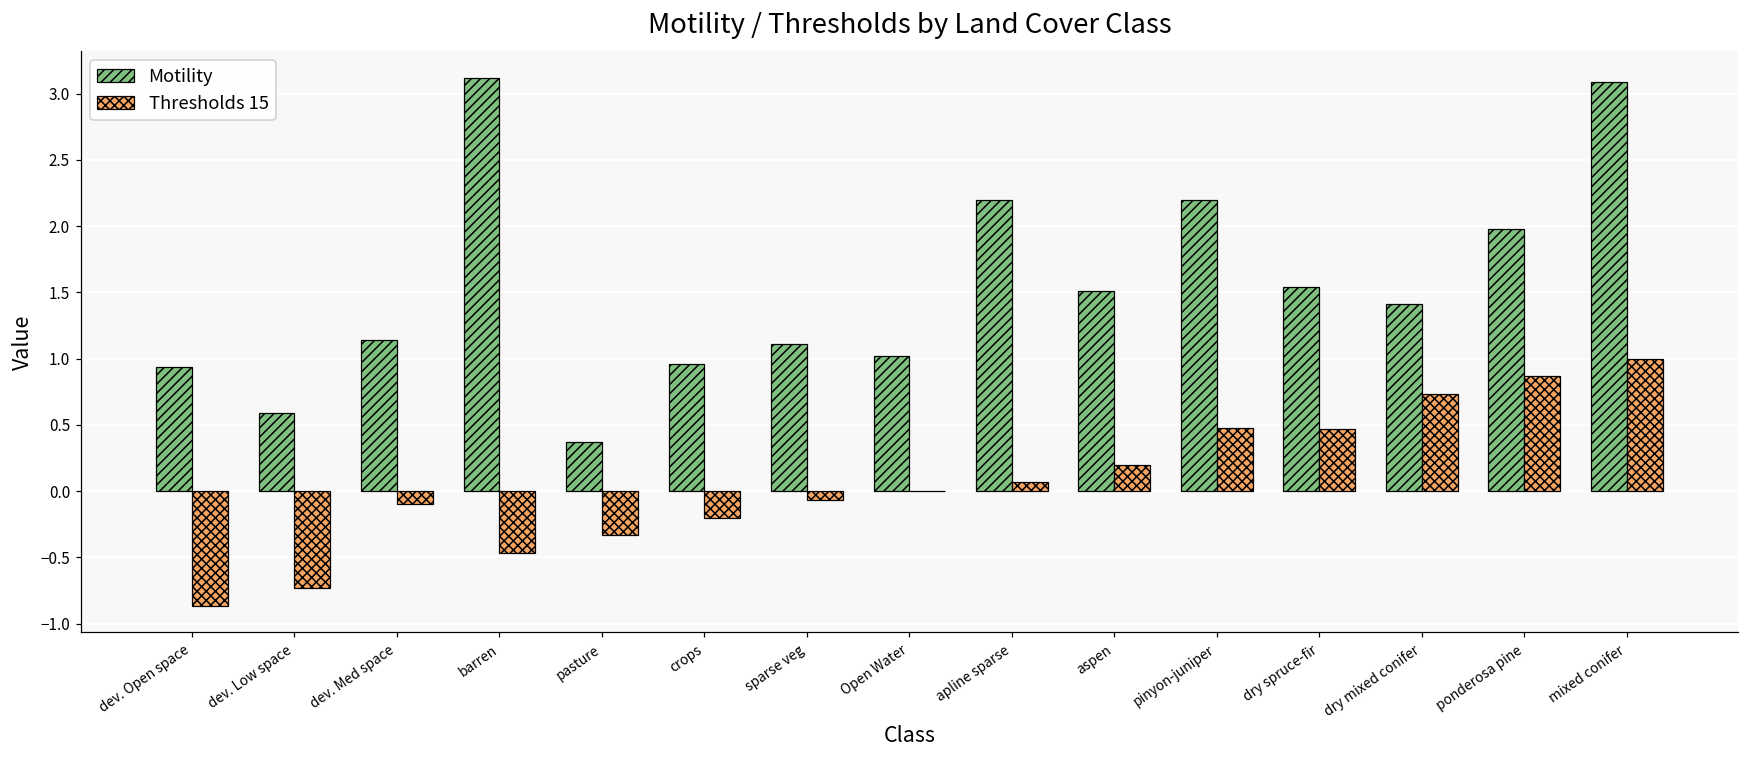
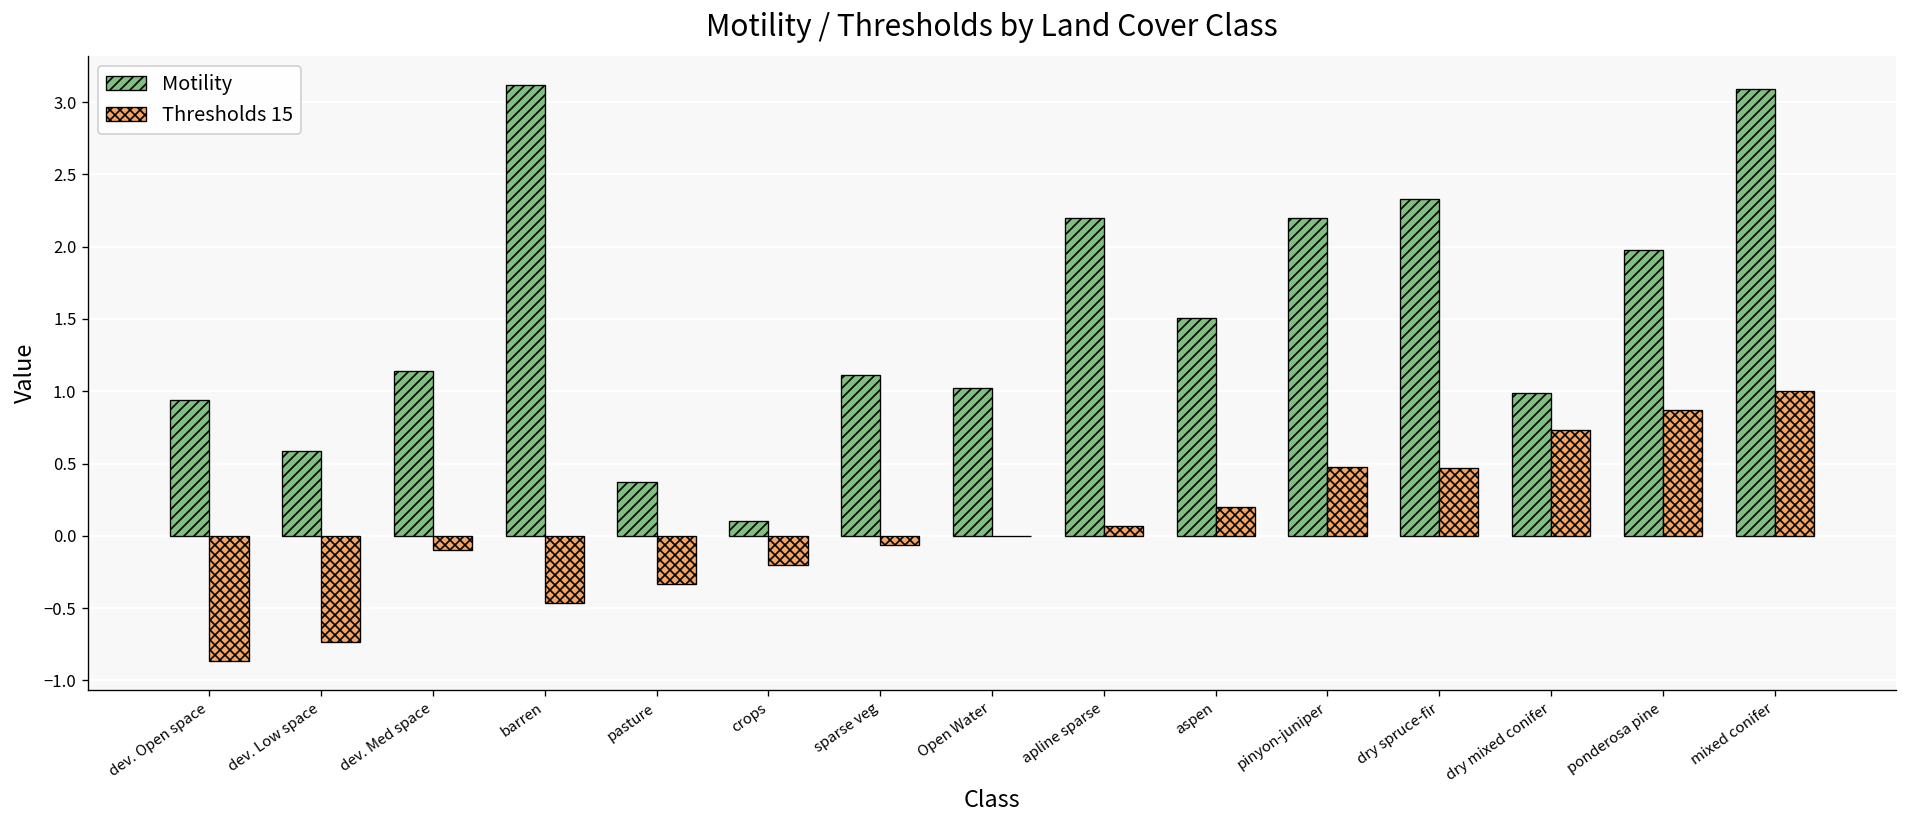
  {
    "Motility": {
      "dev. Open space": 0.94,
      "dev. Low space": 0.59,
      "dev. Med space": 1.14,
      "barren": 3.12,
      "pasture": 0.37,
-     "crops": 0.96,
+     "crops": 0.10,
      "sparse veg": 1.11,
      "Open Water": 1.02,
      "apline sparse": 2.20,
      "aspen": 1.51,
      "pinyon-juniper": 2.20,
-     "dry spruce-fir": 1.54,
-     "dry mixed conifer": 1.41,
+     "dry spruce-fir": 2.33,
+     "dry mixed conifer": 0.99,
      "ponderosa pine": 1.98,
      "mixed conifer": 3.09
    },
    "Thresholds 15": {
      "dev. Open space": -0.87,
      "dev. Low space": -0.73,
      "dev. Med space": -0.10,
      "barren": -0.47,
      "pasture": -0.33,
      "crops": -0.20,
      "sparse veg": -0.07,
      "Open Water": 0.00,
      "apline sparse": 0.07,
      "aspen": 0.20,
      "pinyon-juniper": 0.47,
      "dry spruce-fir": 0.47,
      "dry mixed conifer": 0.73,
      "ponderosa pine": 0.87,
      "mixed conifer": 1.00
    }
  }
